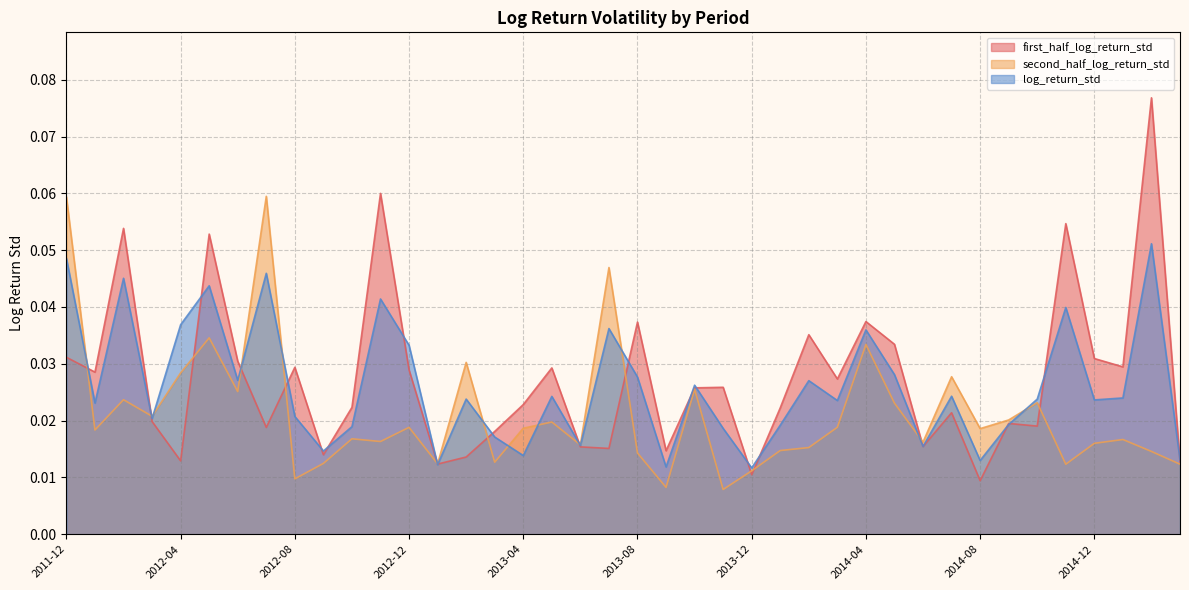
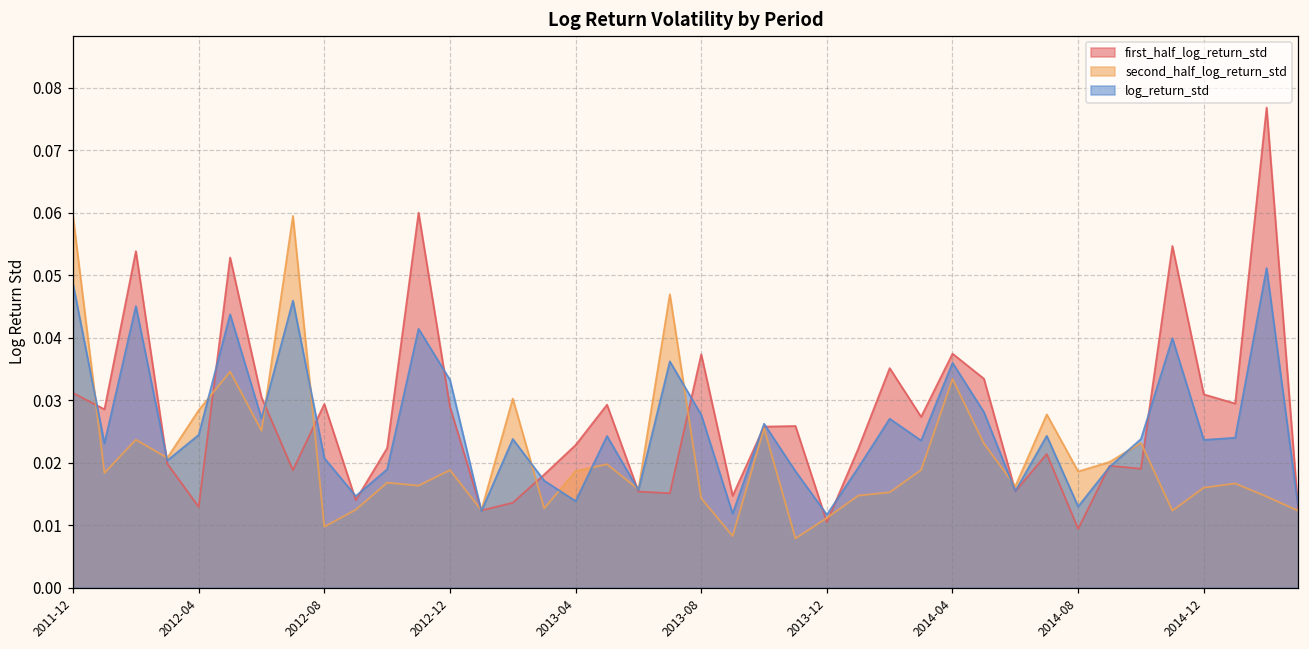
  {
    "log_return_std": {
      "2011-12": 0.049,
-     "2012-04": 0.037,
+     "2012-04": 0.024,
      "2012-08": 0.021,
      "2012-12": 0.033,
      "2013-04": 0.014,
      "2013-08": 0.028,
      "2013-12": 0.012,
      "2014-04": 0.036,
      "2014-08": 0.013,
      "2014-12": 0.024
    }
  }
